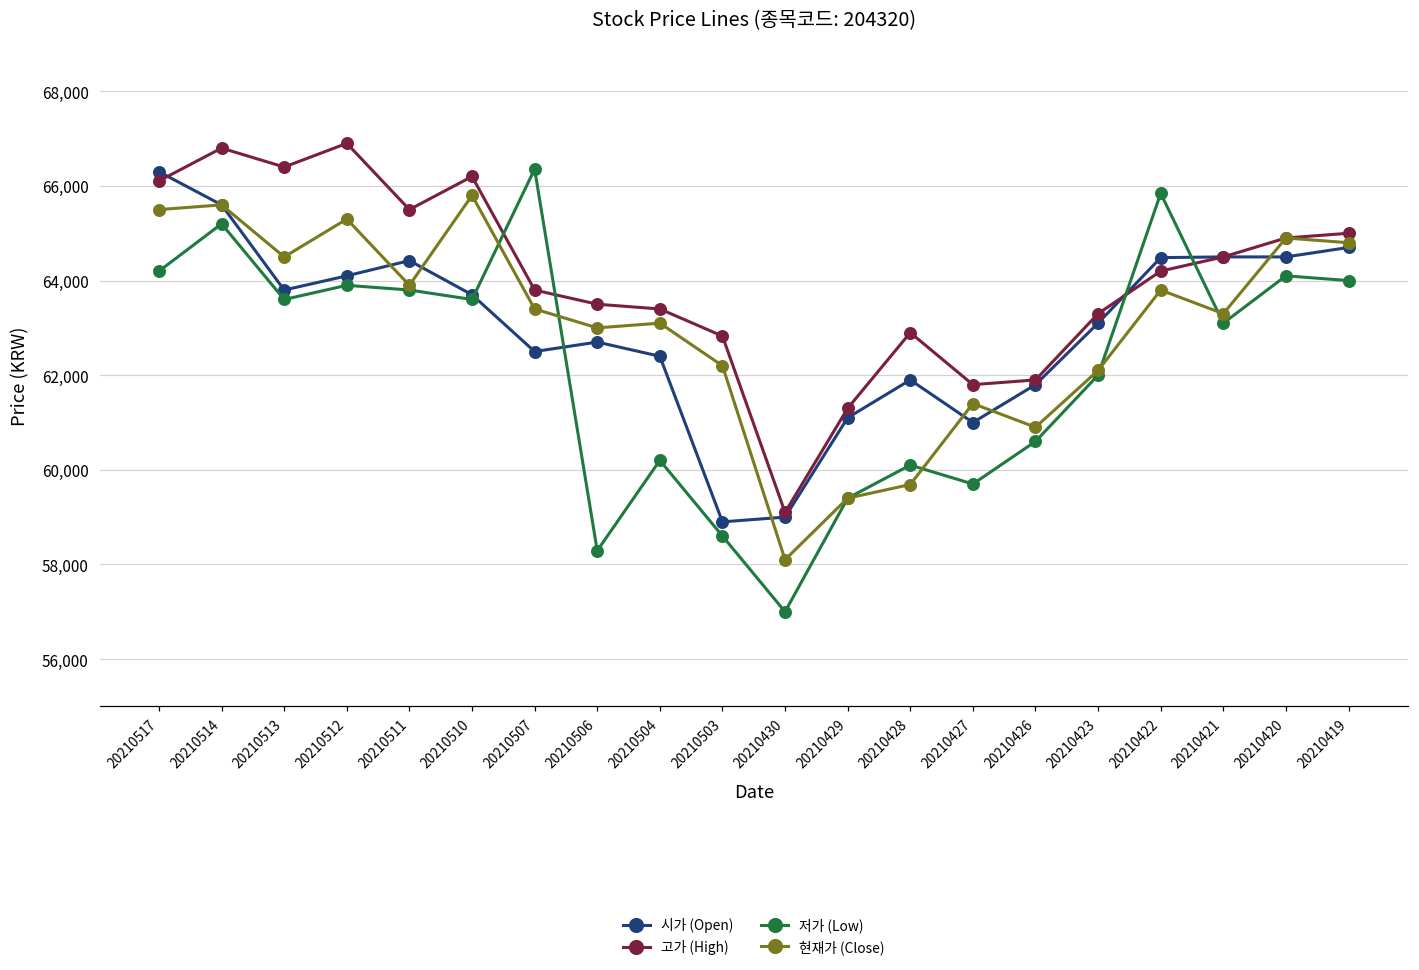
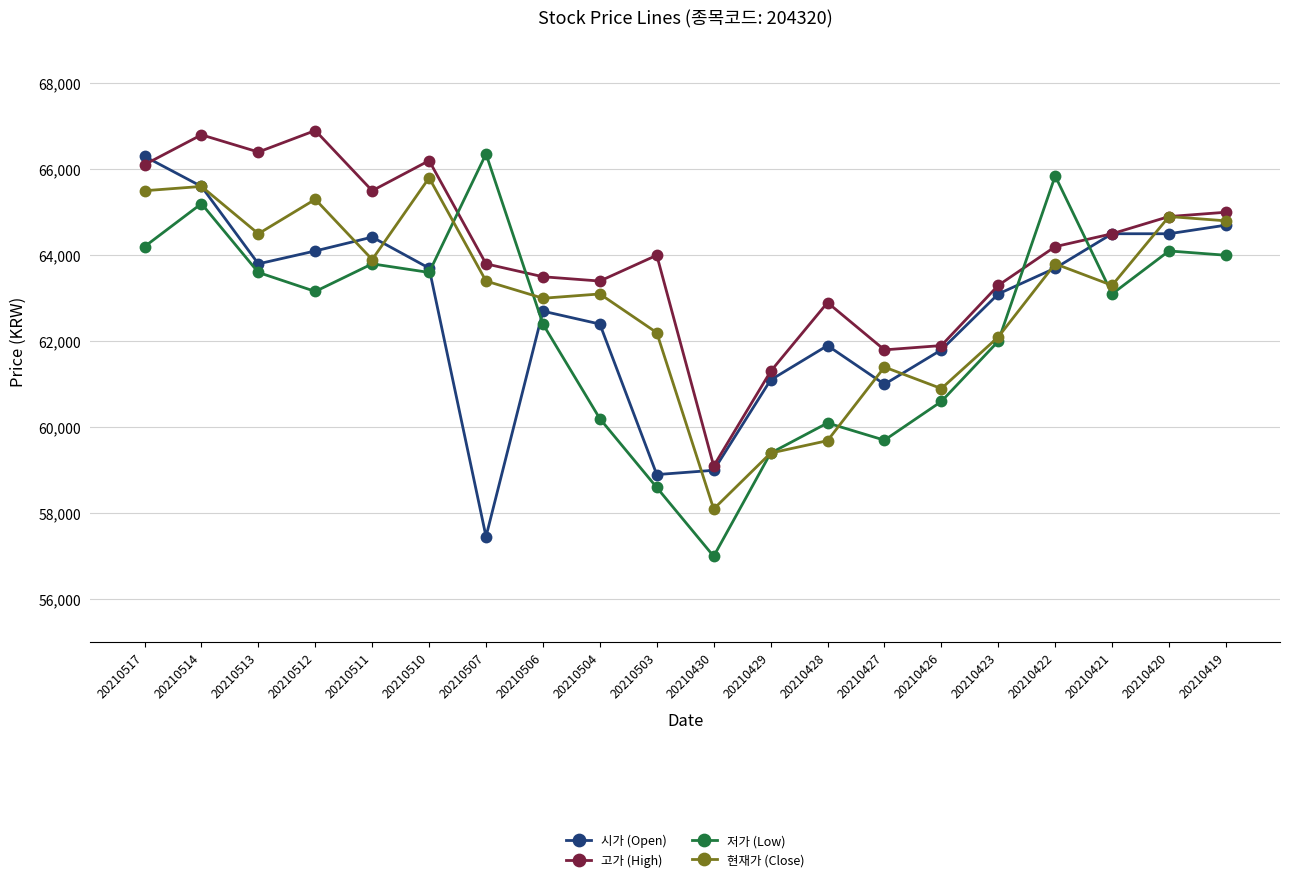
  {
    "시가 (Open)": {
      "20210517": "66,300",
      "20210513": "63,800",
      "20210512": "64,100",
      "20210511": "64,400",
      "20210510": "63,700",
-     "20210507": "62,500",
+     "20210507": "57,500",
      "20210506": "62,700",
      "20210504": "62,400",
      "20210503": "58,900",
      "20210430": "59,000",
      "20210429": "61,100",
      "20210428": "61,900",
      "20210427": "61,000",
      "20210426": "61,800",
      "20210423": "63,100",
-     "20210422": "64,500",
+     "20210422": "63,700",
      "20210420": "64,500",
      "20210419": "64,700"
    },
    "고가 (High)": {
      "20210517": "66,100",
      "20210514": "66,800",
      "20210513": "66,400",
      "20210512": "66,900",
      "20210511": "65,500",
      "20210510": "66,200",
      "20210507": "63,800",
      "20210506": "63,500",
      "20210504": "63,400",
-     "20210503": "62,800",
+     "20210503": "64,000",
      "20210430": "59,100",
      "20210429": "61,300",
      "20210428": "62,900",
      "20210427": "61,800",
      "20210426": "61,900",
      "20210423": "63,300",
      "20210422": "64,200",
      "20210419": "65,000"
    },
    "저가 (Low)": {
      "20210517": "64,200",
      "20210514": "65,200",
      "20210513": "63,600",
-     "20210512": "63,900",
+     "20210512": "63,200",
      "20210511": "63,800",
      "20210510": "63,600",
      "20210507": "66,400",
-     "20210506": "58,300",
+     "20210506": "62,400",
      "20210504": "60,200",
      "20210503": "58,600",
      "20210430": "57,000",
      "20210428": "60,100",
      "20210427": "59,700",
      "20210426": "60,600",
      "20210423": "62,000",
      "20210422": "65,800",
      "20210421": "63,100",
      "20210420": "64,100",
      "20210419": "64,000"
    },
    "현재가 (Close)": {
      "20210517": "65,500",
      "20210513": "64,500",
      "20210512": "65,300",
      "20210511": "63,900",
      "20210510": "65,800",
      "20210507": "63,400",
      "20210506": "63,000",
      "20210504": "63,100",
      "20210503": "62,200",
      "20210430": "58,100",
      "20210428": "59,700",
      "20210427": "61,400",
      "20210426": "60,900",
      "20210423": "62,100",
      "20210422": "63,800",
      "20210421": "63,300",
      "20210419": "64,800"
    }
  }
